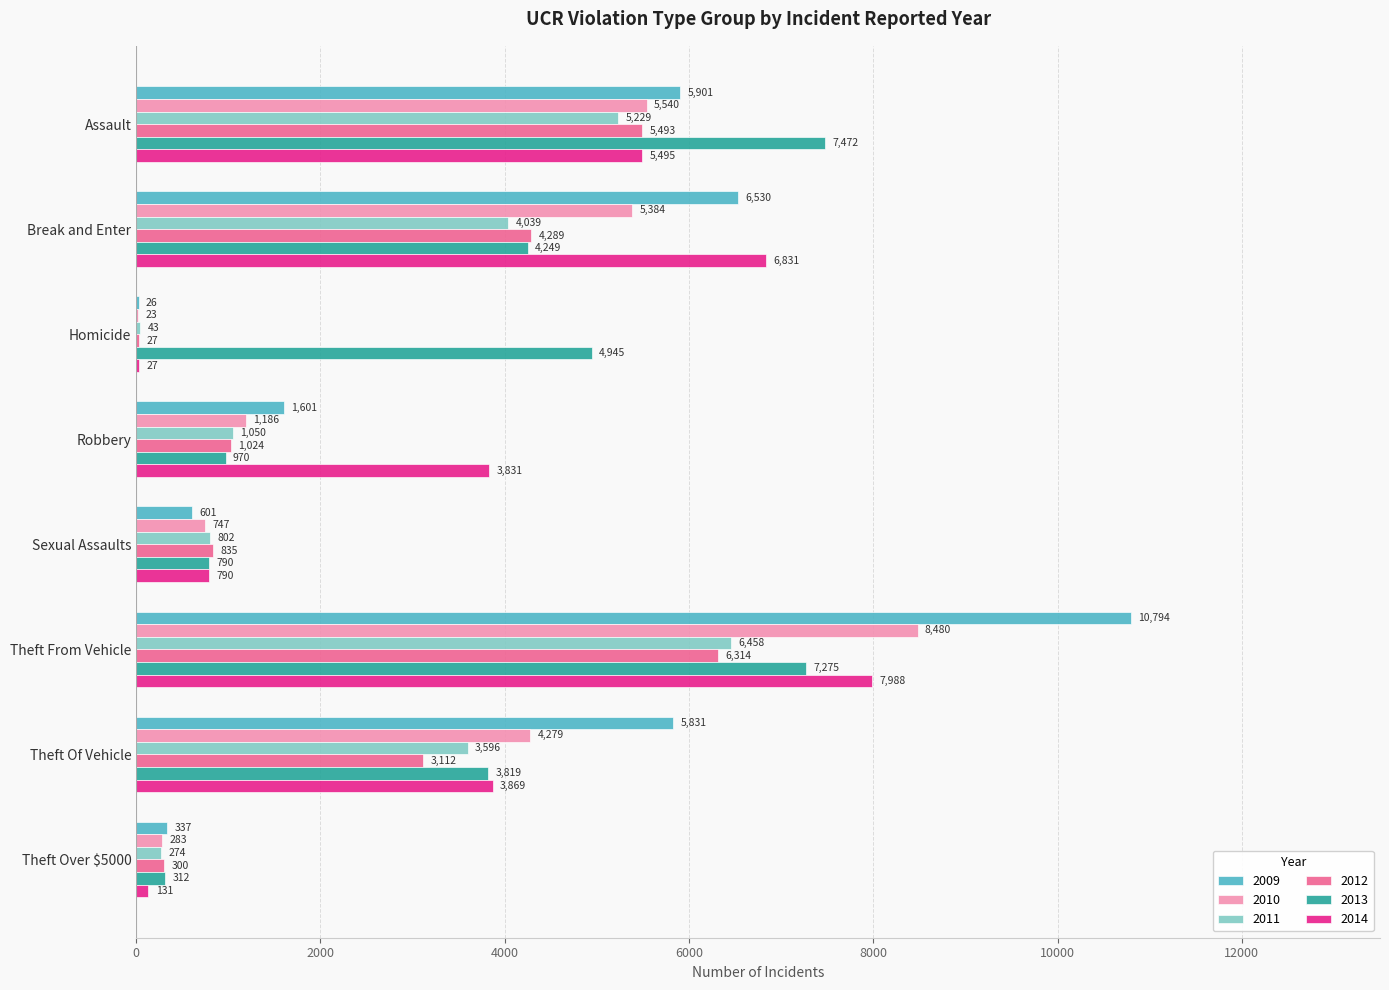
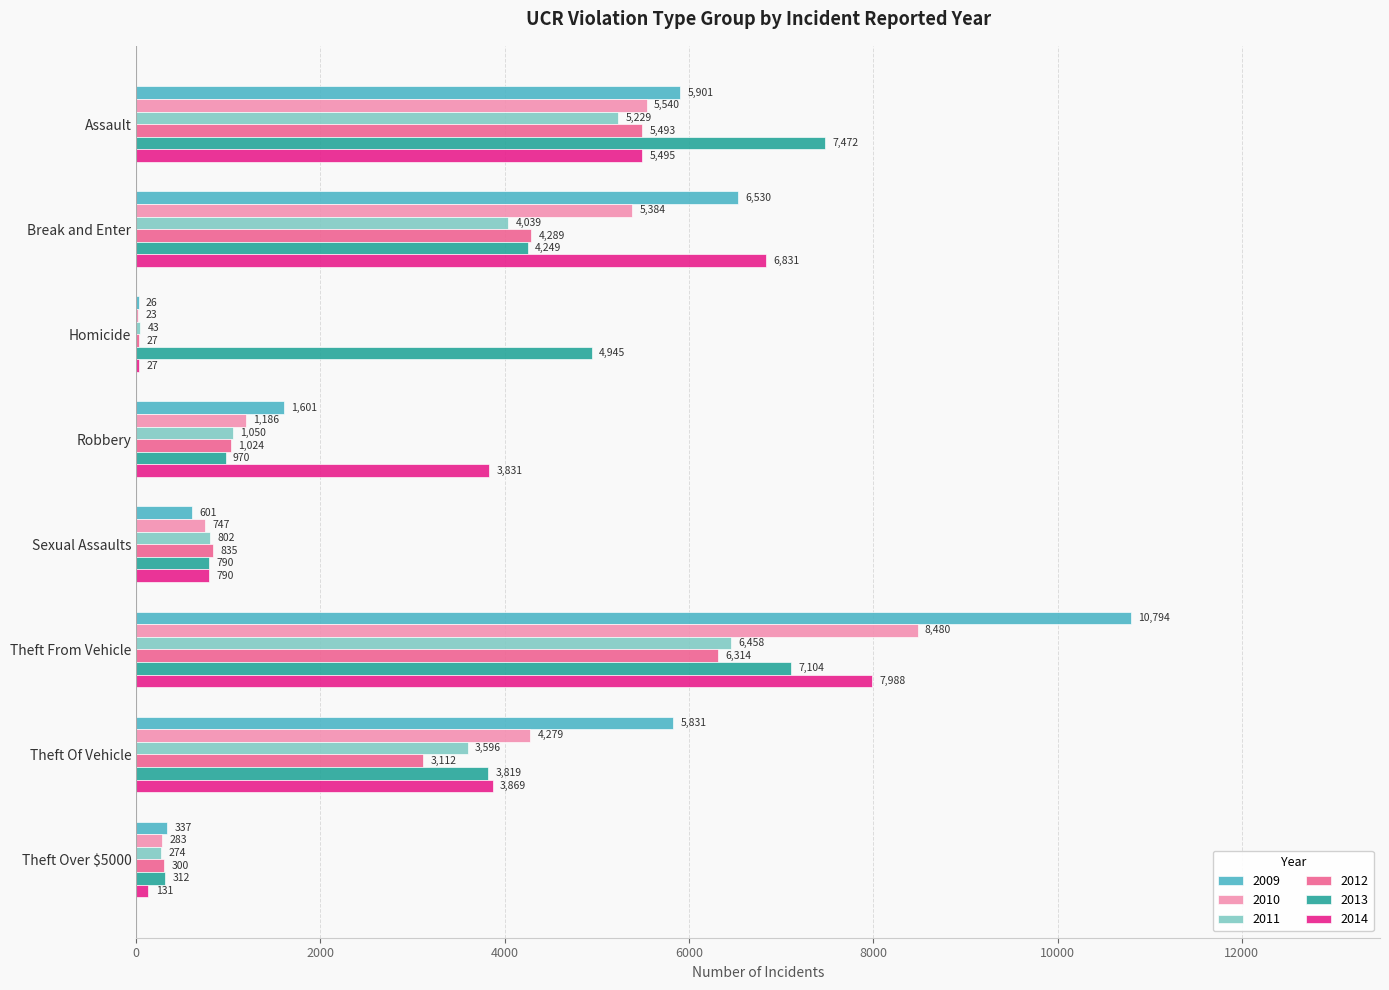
  {
    "2013": {
      "Assault": "7,472",
      "Break and Enter": "4,249",
      "Homicide": "4,945",
      "Robbery": "970",
      "Sexual Assaults": "790",
-     "Theft From Vehicle": "7,275",
+     "Theft From Vehicle": "7,104",
      "Theft Of Vehicle": "3,819",
      "Theft Over $5000": "312"
    },
    "2014": {
      "Assault": "5,495",
      "Break and Enter": "6,831",
      "Homicide": "27",
      "Robbery": "3,831",
      "Sexual Assaults": "790",
      "Theft From Vehicle": "7,988",
      "Theft Of Vehicle": "3,869",
      "Theft Over $5000": "131"
    }
  }
